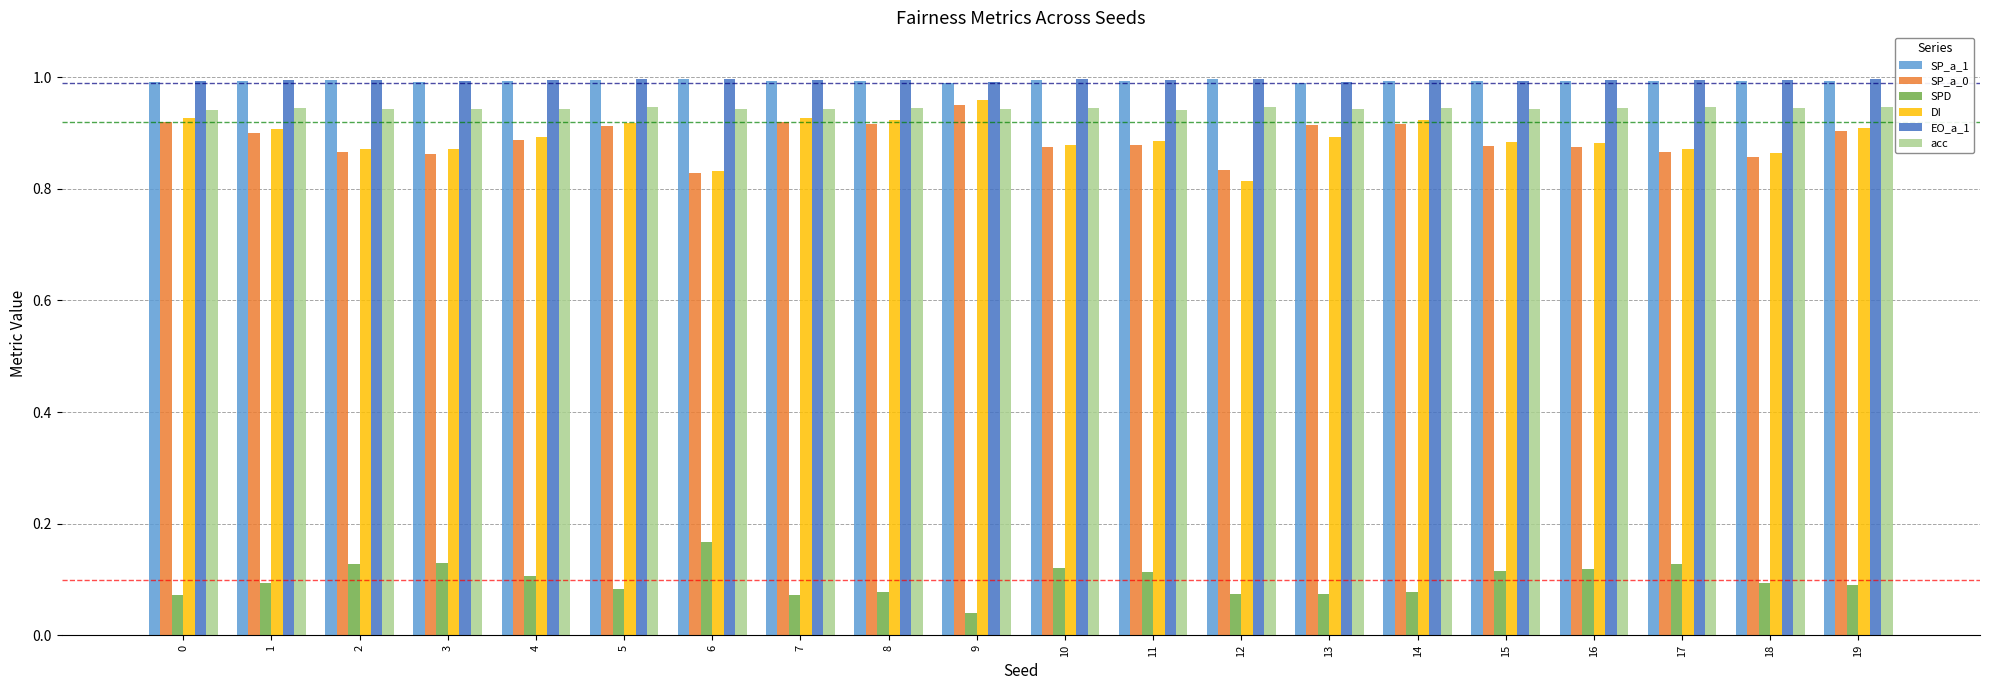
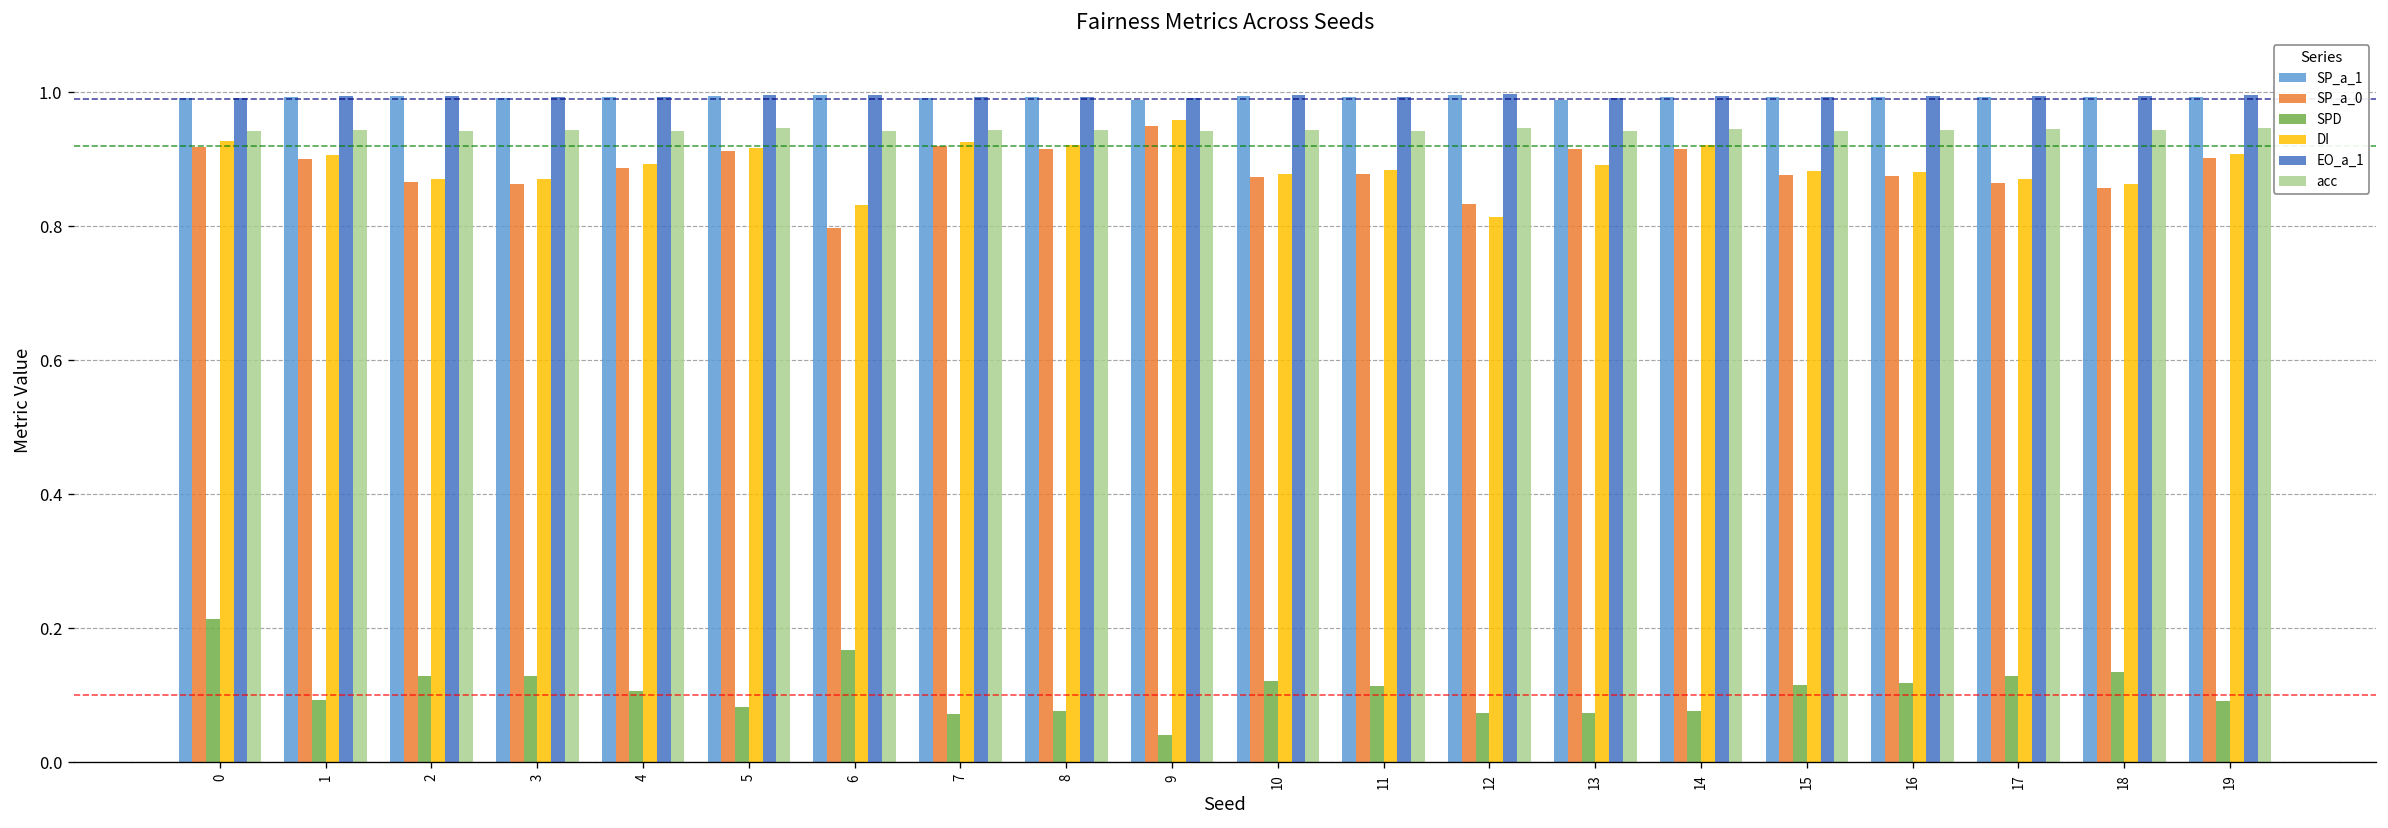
  {
    "SP_a_0": {
      "0": 0.92,
      "1": 0.90,
      "2": 0.87,
      "3": 0.86,
      "4": 0.89,
      "5": 0.91,
-     "6": 0.83,
+     "6": 0.80,
      "7": 0.92,
      "8": 0.92,
      "9": 0.95,
      "10": 0.87,
      "11": 0.88,
      "12": 0.83,
      "13": 0.91,
      "14": 0.92,
      "15": 0.88,
      "16": 0.88,
      "17": 0.87,
      "18": 0.86,
      "19": 0.90
    },
    "SPD": {
-     "0": 0.07,
+     "0": 0.21,
      "1": 0.09,
      "2": 0.13,
      "3": 0.13,
      "4": 0.11,
      "5": 0.08,
      "6": 0.17,
      "7": 0.07,
      "8": 0.08,
      "9": 0.04,
      "10": 0.12,
      "11": 0.11,
      "12": 0.07,
      "13": 0.07,
      "14": 0.08,
      "15": 0.12,
      "16": 0.12,
      "17": 0.13,
-     "18": 0.09,
+     "18": 0.14,
      "19": 0.09
    },
    "DI": {
      "0": 0.93,
      "1": 0.91,
      "2": 0.87,
      "3": 0.87,
      "4": 0.89,
      "5": 0.92,
      "6": 0.83,
      "7": 0.93,
      "8": 0.92,
      "9": 0.96,
      "10": 0.88,
      "11": 0.88,
      "12": 0.81,
      "13": 0.89,
      "14": 0.92,
      "15": 0.88,
      "16": 0.88,
      "17": 0.87,
      "18": 0.86,
      "19": 0.91
    },
    "acc": {
      "0": 0.94,
      "1": 0.94,
      "2": 0.94,
      "3": 0.94,
      "4": 0.94,
      "5": 0.95,
      "6": 0.94,
      "7": 0.94,
      "8": 0.94,
      "9": 0.94,
      "10": 0.94,
      "11": 0.94,
      "12": 0.95,
      "13": 0.94,
      "14": 0.95,
      "15": 0.94,
      "16": 0.94,
      "17": 0.95,
      "18": 0.94,
      "19": 0.95
    }
  }
